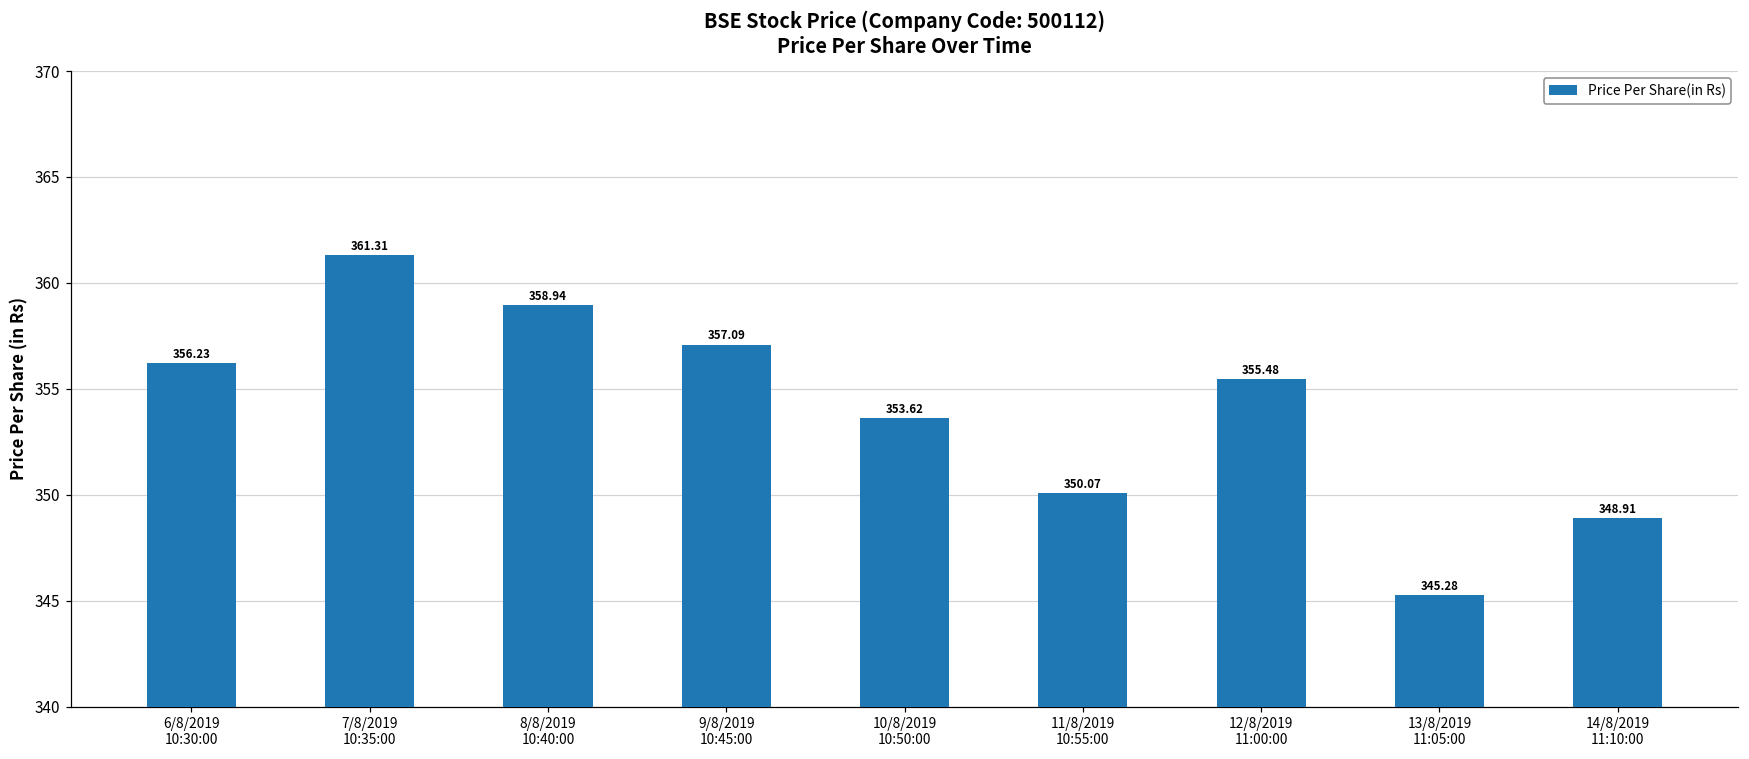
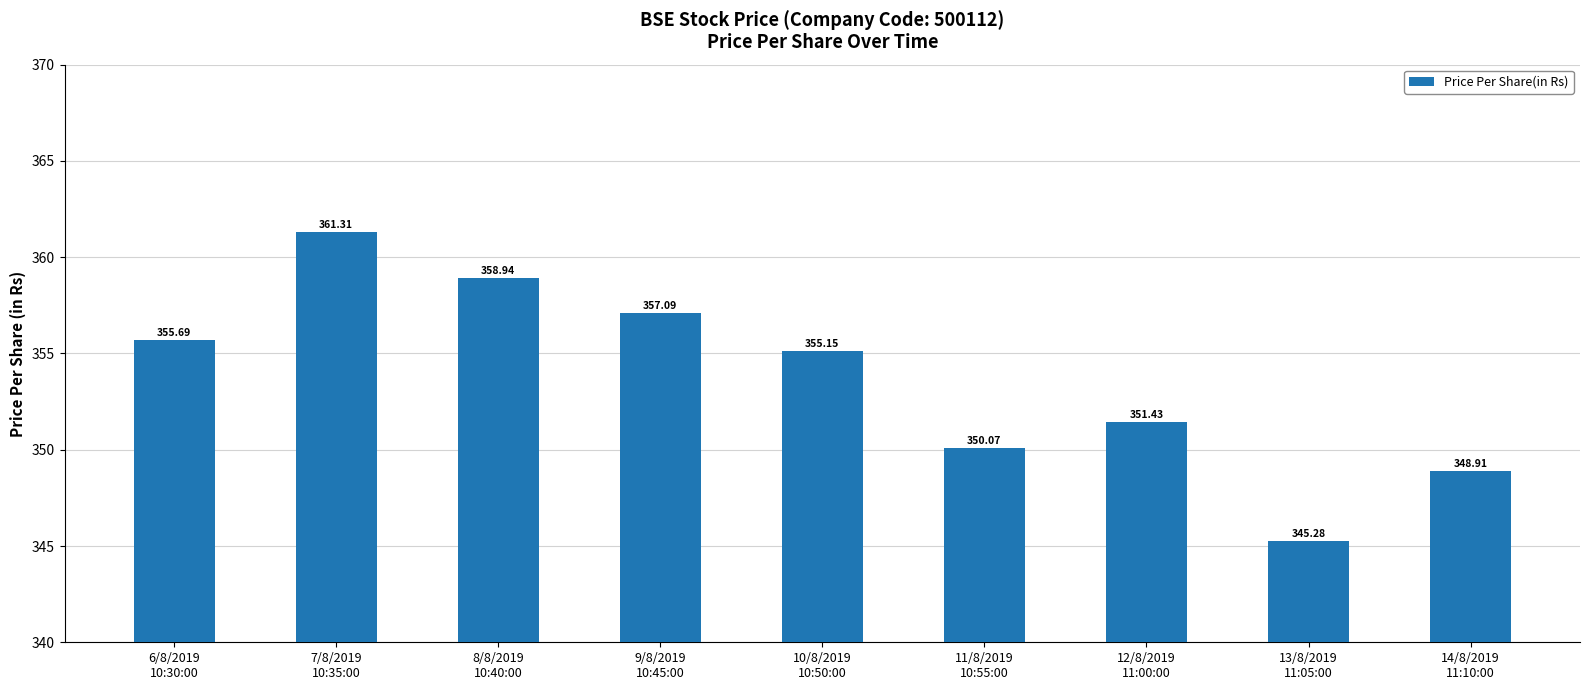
  {
-   "6/8/2019 10:30:00": 356.23,
+   "6/8/2019 10:30:00": 355.69,
    "7/8/2019 10:35:00": 361.31,
    "8/8/2019 10:40:00": 358.94,
    "9/8/2019 10:45:00": 357.09,
-   "10/8/2019 10:50:00": 353.62,
+   "10/8/2019 10:50:00": 355.15,
    "11/8/2019 10:55:00": 350.07,
-   "12/8/2019 11:00:00": 355.48,
+   "12/8/2019 11:00:00": 351.43,
    "13/8/2019 11:05:00": 345.28,
    "14/8/2019 11:10:00": 348.91
  }
